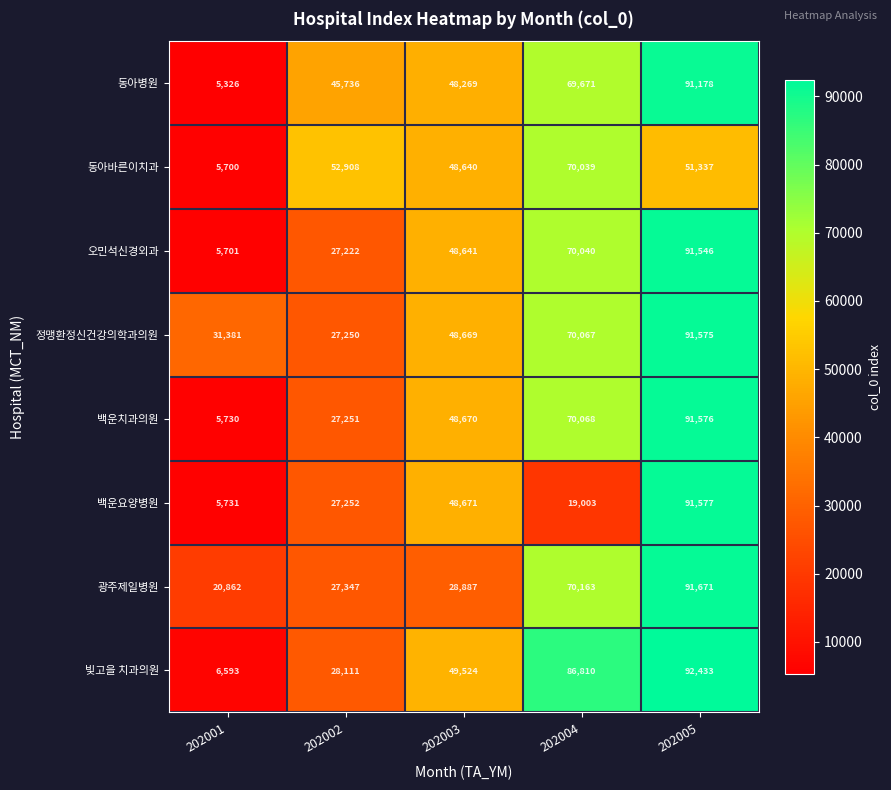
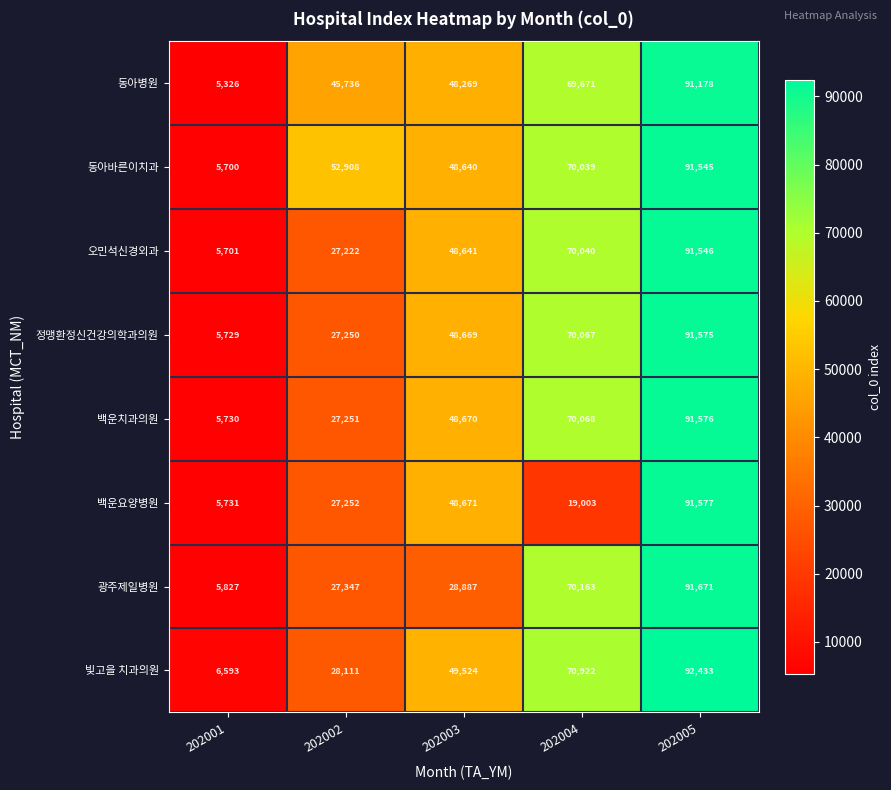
  {
    "동아병원": {
      "202001": "5,326",
      "202002": "45,736",
      "202003": "48,269",
      "202004": "69,671",
      "202005": "91,178"
    },
    "동아바른이치과": {
      "202001": "5,700",
      "202002": "52,908",
      "202003": "48,640",
      "202004": "70,039",
-     "202005": "51,337"
+     "202005": "91,545"
    },
    "오민석신경외과": {
      "202001": "5,701",
      "202002": "27,222",
      "202003": "48,641",
      "202004": "70,040",
      "202005": "91,546"
    },
    "정맹환정신건강의학과의원": {
-     "202001": "31,381",
+     "202001": "5,729",
      "202002": "27,250",
      "202003": "48,669",
      "202004": "70,067",
      "202005": "91,575"
    },
    "백운치과의원": {
      "202001": "5,730",
      "202002": "27,251",
      "202003": "48,670",
      "202004": "70,068",
      "202005": "91,576"
    },
    "백운요양병원": {
      "202001": "5,731",
      "202002": "27,252",
      "202003": "48,671",
      "202004": "19,003",
      "202005": "91,577"
    },
    "광주제일병원": {
-     "202001": "20,862",
+     "202001": "5,827",
      "202002": "27,347",
      "202003": "28,887",
      "202004": "70,163",
      "202005": "91,671"
    },
    "빛고을 치과의원": {
      "202001": "6,593",
      "202002": "28,111",
      "202003": "49,524",
-     "202004": "86,810",
+     "202004": "70,922",
      "202005": "92,433"
    }
  }
